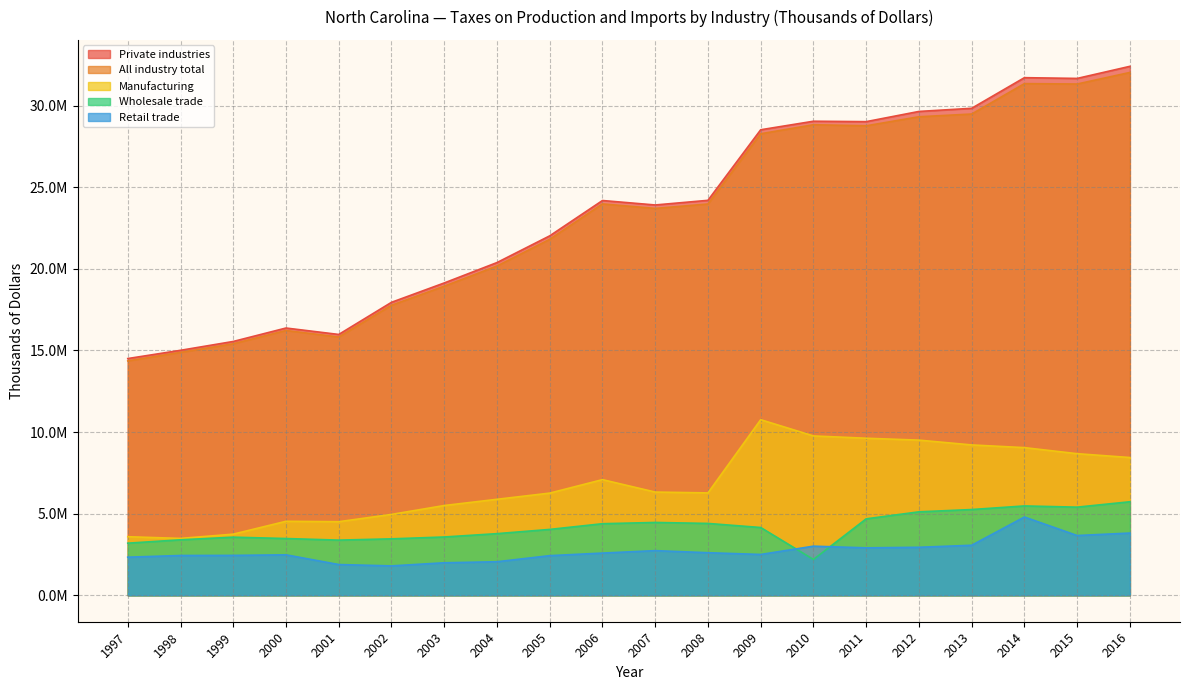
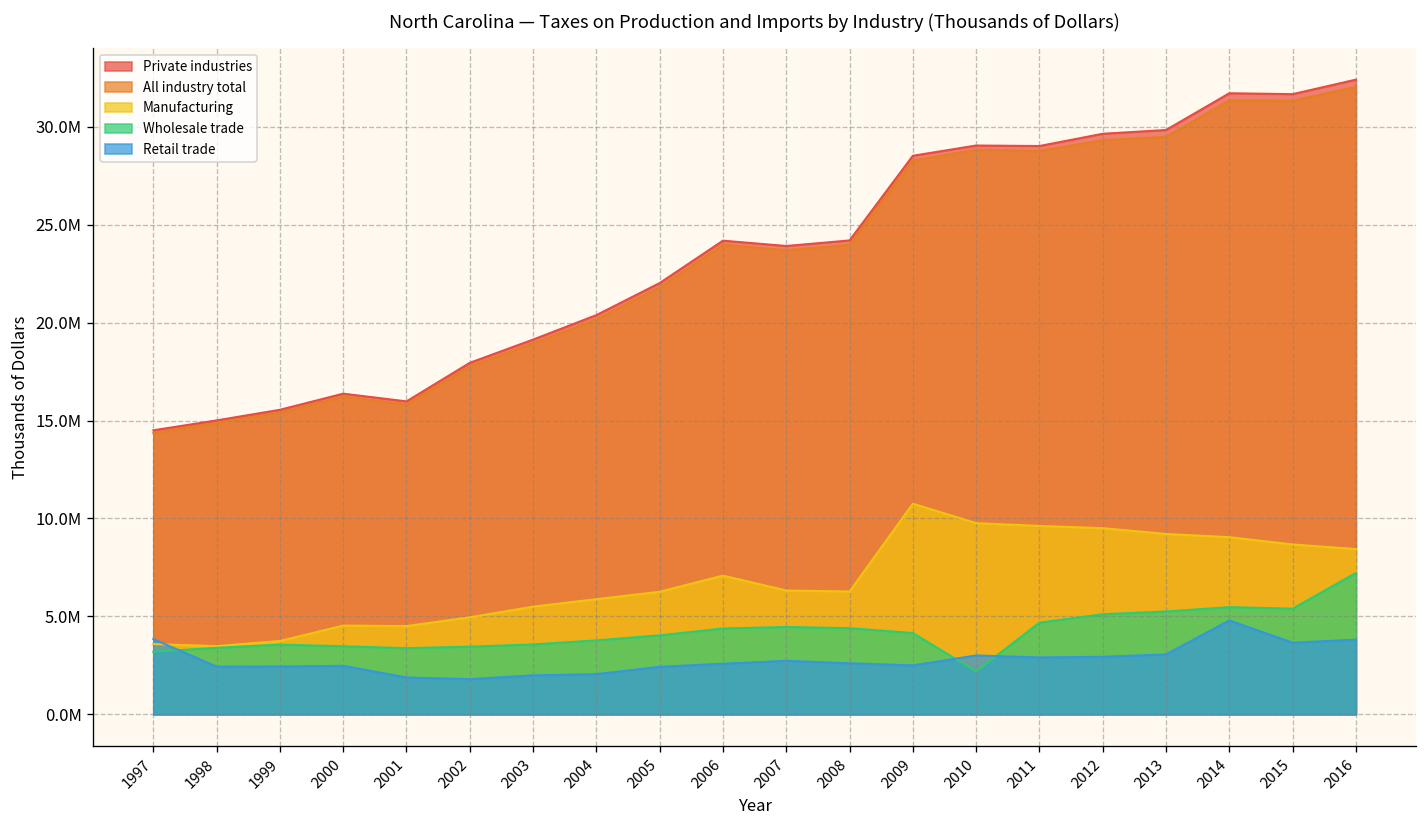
  {
    "Manufacturing": {
      "1997": 3600000,
      "1999": 3700000,
      "2000": 4500000,
      "2001": 4500000,
      "2002": 5000000,
      "2003": 5500000,
      "2004": 5900000,
      "2005": 6300000,
      "2006": 7100000,
      "2007": 6300000,
      "2008": 6300000,
      "2009": 10800000,
      "2010": 9800000,
      "2011": 9600000,
      "2012": 9500000,
      "2013": 9200000,
      "2014": 9000000,
      "2015": 8700000,
      "2016": 8400000
    },
    "Wholesale trade": {
      "1997": 3200000,
      "1999": 3600000,
      "2000": 3500000,
      "2001": 3400000,
      "2002": 3500000,
      "2003": 3600000,
      "2004": 3800000,
      "2005": 4000000,
      "2006": 4400000,
      "2007": 4500000,
      "2008": 4400000,
      "2009": 4200000,
      "2010": 2200000,
      "2011": 4700000,
      "2012": 5100000,
      "2013": 5300000,
      "2014": 5500000,
      "2015": 5400000,
-     "2016": 5700000
+     "2016": 7200000
    },
    "Retail trade": {
-     "1997": 2300000,
+     "1997": 3800000,
      "1998": 2400000,
      "1999": 2400000,
      "2000": 2500000,
      "2001": 1900000,
      "2002": 1800000,
      "2003": 2000000,
      "2004": 2100000,
      "2005": 2400000,
      "2006": 2600000,
      "2007": 2700000,
      "2008": 2600000,
      "2009": 2500000,
      "2010": 3000000,
      "2011": 2900000,
      "2012": 2900000,
      "2013": 3100000,
      "2014": 4800000,
      "2015": 3700000,
      "2016": 3800000
    }
  }
